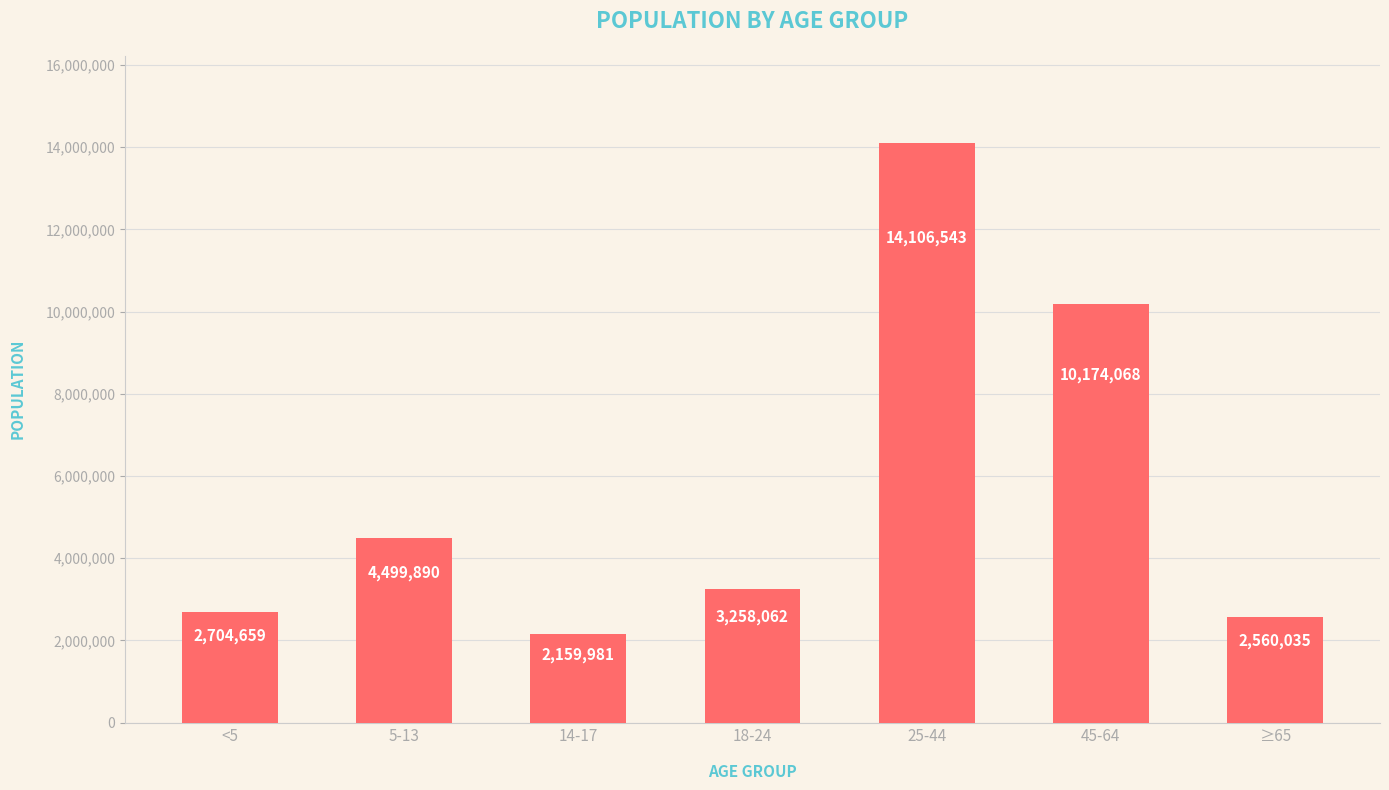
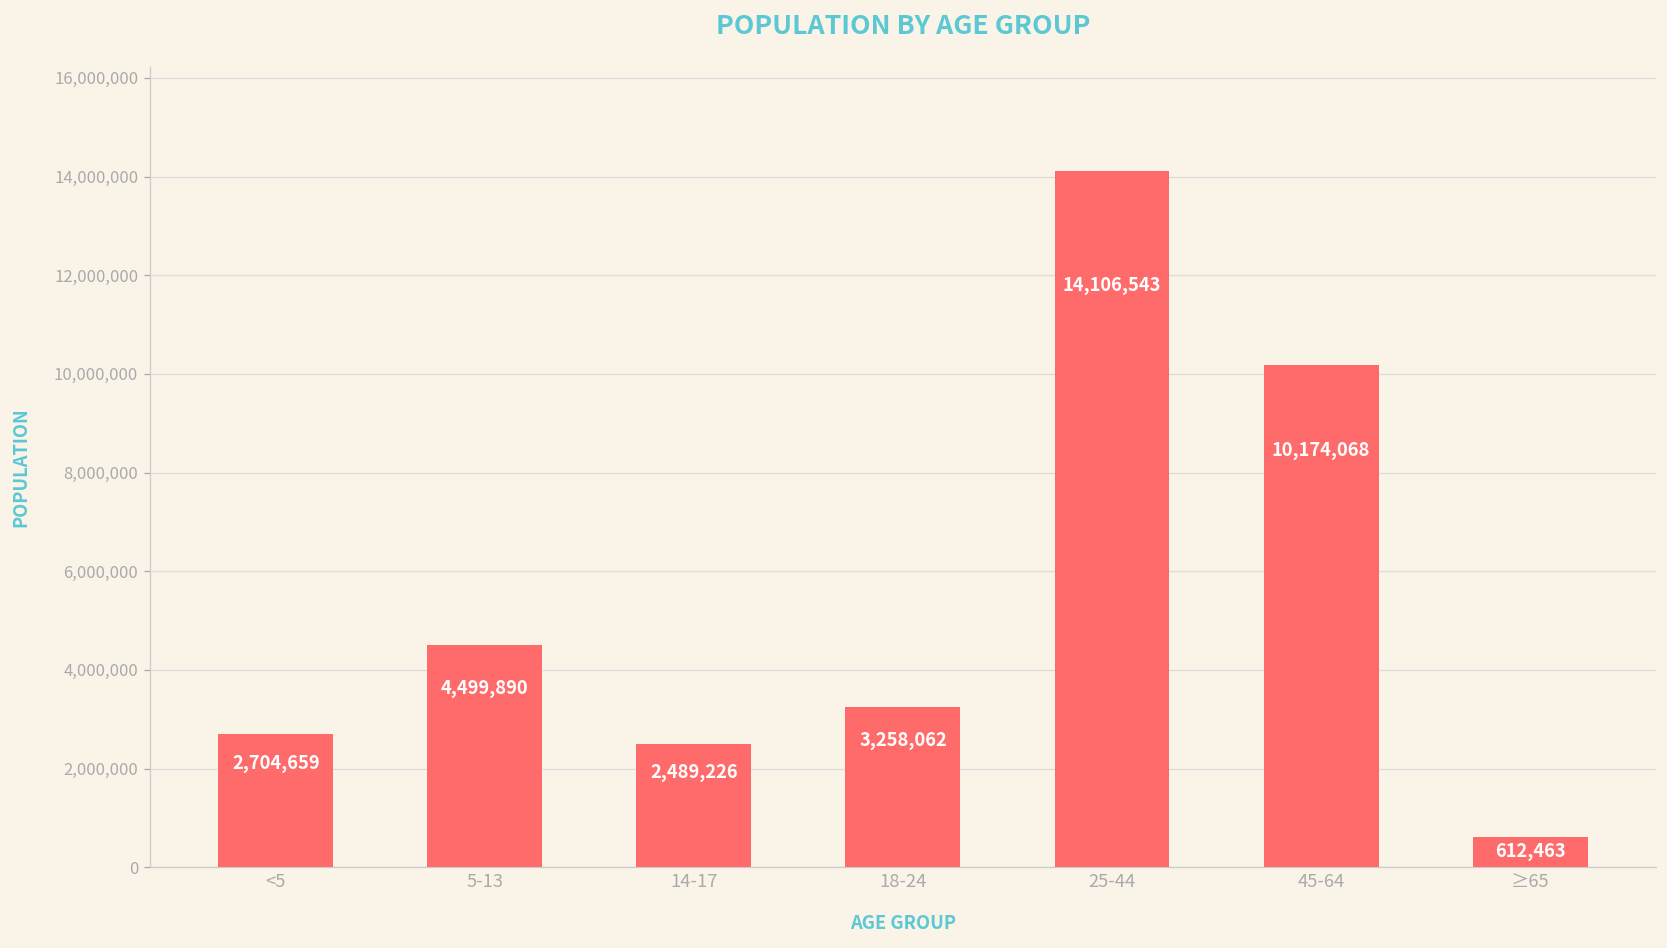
  {
    "<5": "2,704,659",
    "5-13": "4,499,890",
-   "14-17": "2,159,981",
+   "14-17": "2,489,226",
    "18-24": "3,258,062",
    "25-44": "14,106,543",
    "45-64": "10,174,068",
-   "≥65": "2,560,035"
+   "≥65": "612,463"
  }
